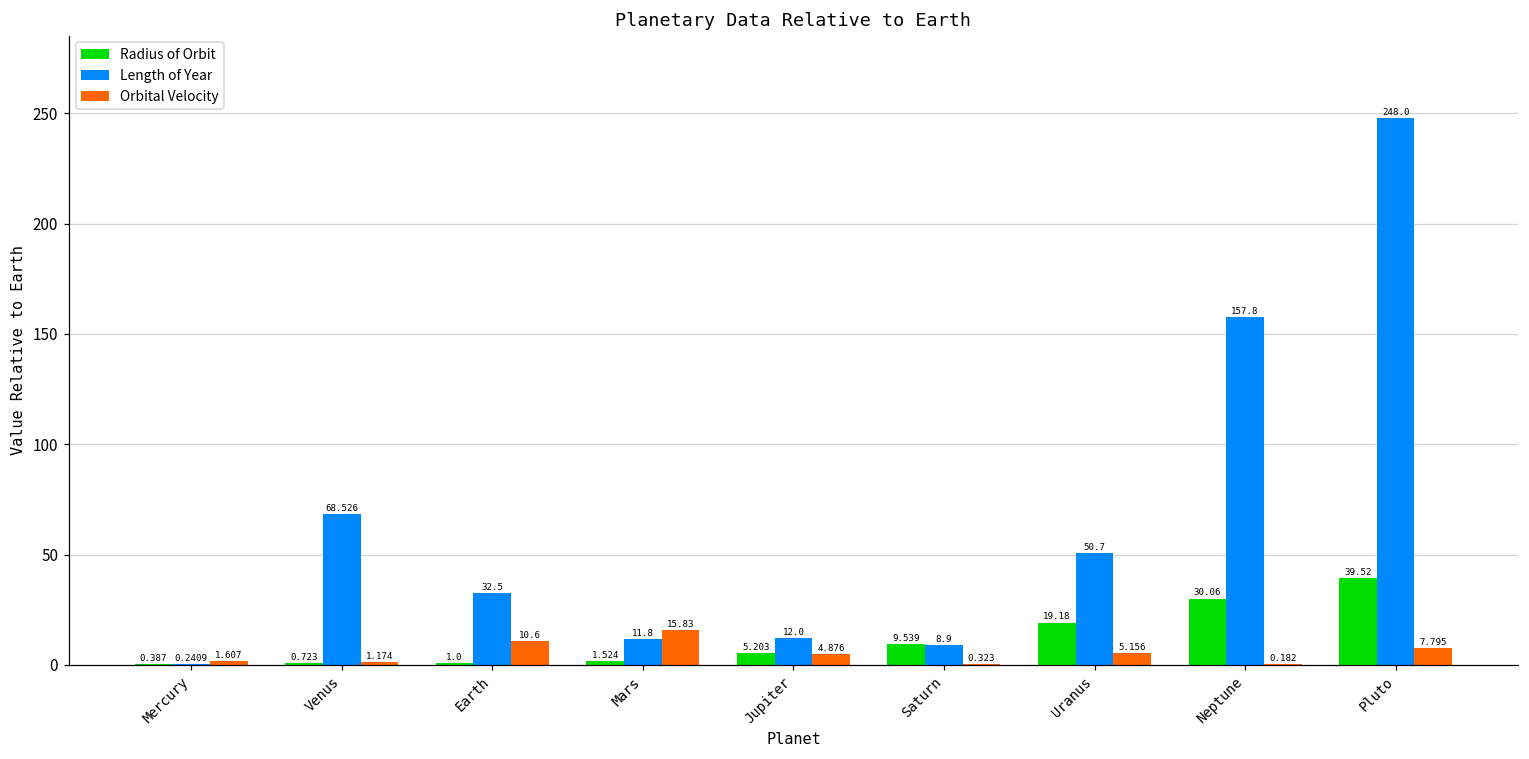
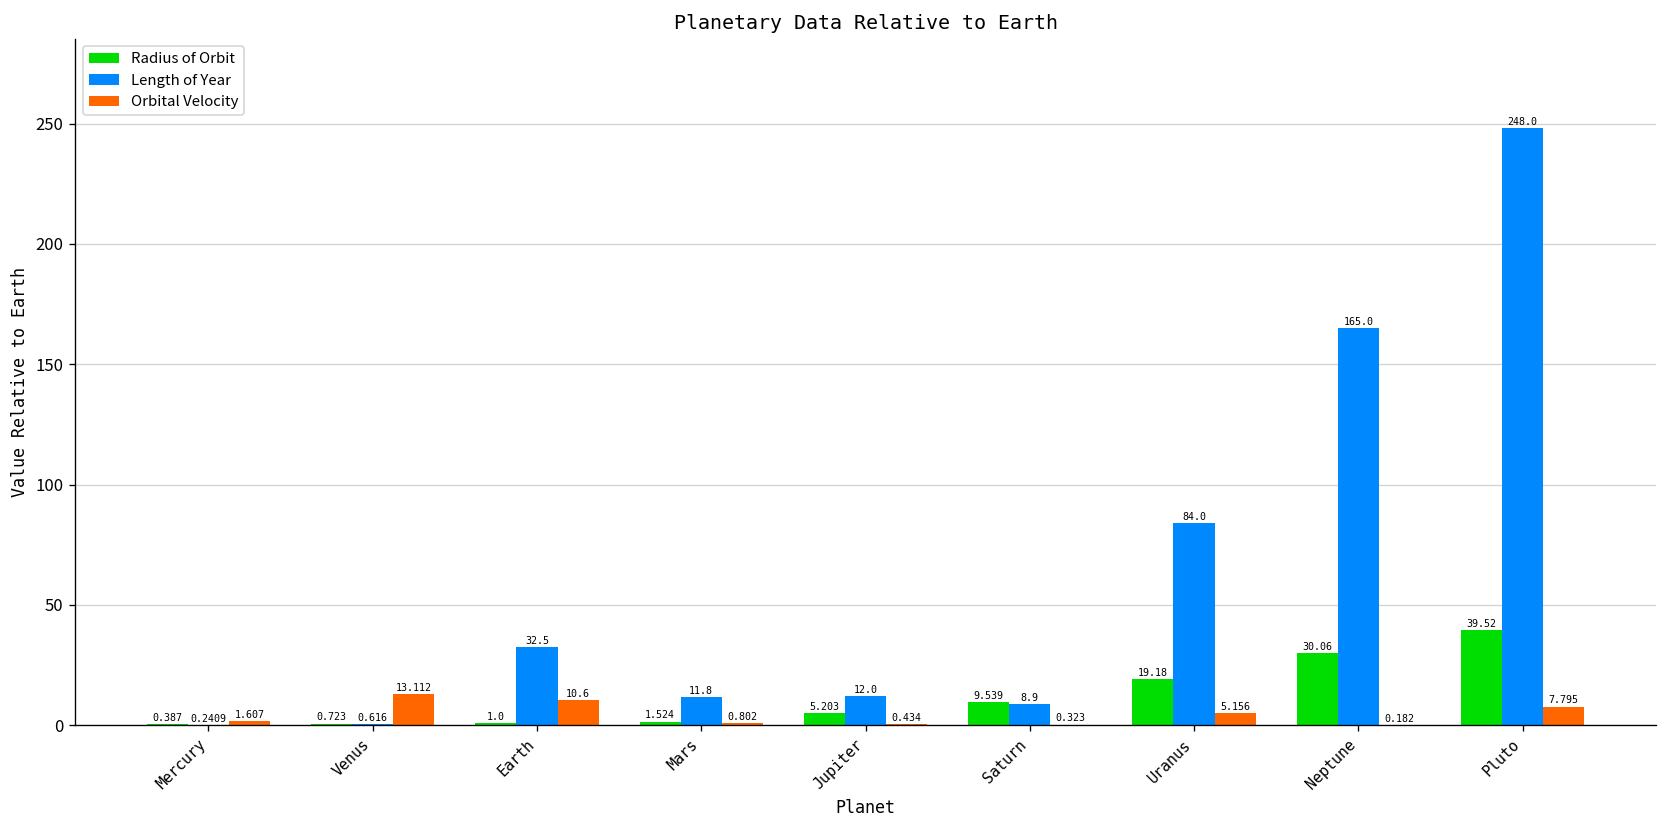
  {
    "Radius of Orbit": {
      "Mercury": 0.387,
      "Venus": 0.723,
      "Earth": 1.0,
      "Mars": 1.524,
      "Jupiter": 5.203,
      "Saturn": 9.539,
      "Uranus": 19.18,
      "Neptune": 30.06,
      "Pluto": 39.52
    },
    "Length of Year": {
      "Mercury": 0.2409,
-     "Venus": 68.526,
+     "Venus": 0.616,
      "Earth": 32.5,
      "Mars": 11.8,
      "Jupiter": 12.0,
      "Saturn": 8.9,
-     "Uranus": 50.7,
-     "Neptune": 157.8,
+     "Uranus": 84.0,
+     "Neptune": 165.0,
      "Pluto": 248.0
    },
    "Orbital Velocity": {
      "Mercury": 1.607,
-     "Venus": 1.174,
+     "Venus": 13.112,
      "Earth": 10.6,
-     "Mars": 15.83,
-     "Jupiter": 4.876,
+     "Mars": 0.802,
+     "Jupiter": 0.434,
      "Saturn": 0.323,
      "Uranus": 5.156,
      "Neptune": 0.182,
      "Pluto": 7.795
    }
  }
